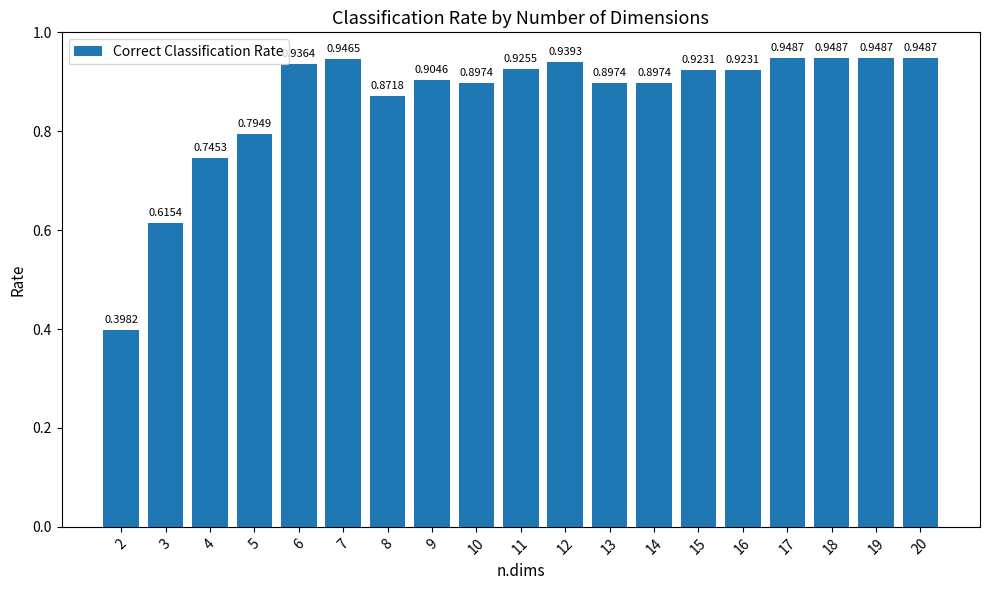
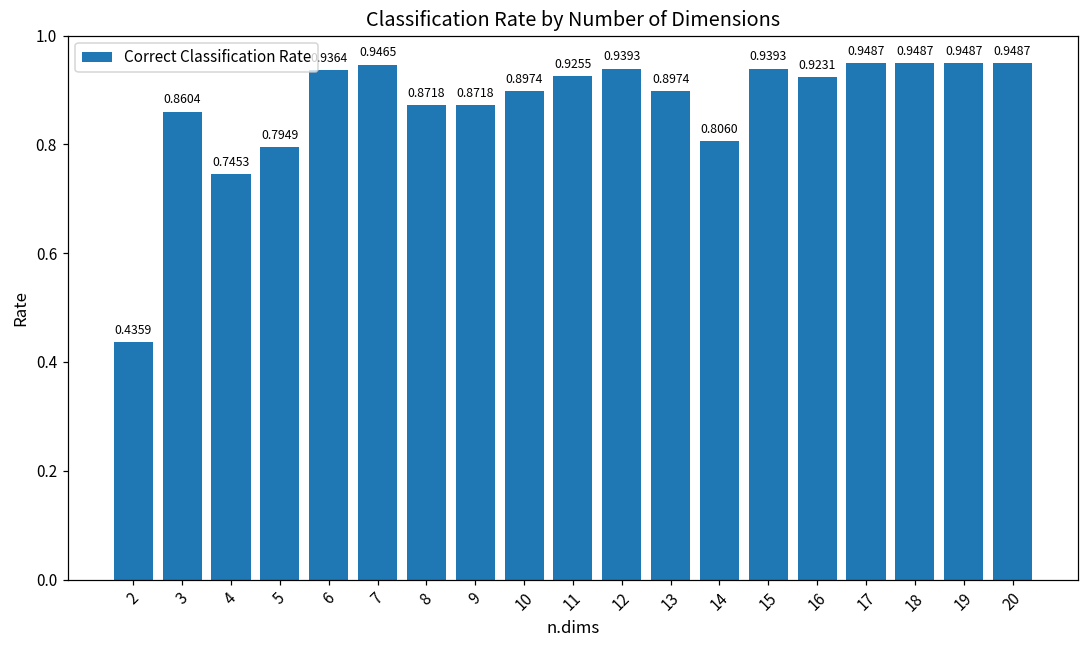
  {
-   "2": 0.3982,
-   "3": 0.6154,
+   "2": 0.4359,
+   "3": 0.8604,
    "4": 0.7453,
    "5": 0.7949,
    "7": 0.9465,
    "8": 0.8718,
-   "9": 0.9046,
+   "9": 0.8718,
    "10": 0.8974,
    "11": 0.9255,
    "12": 0.9393,
    "13": 0.8974,
-   "14": 0.8974,
-   "15": 0.9231,
+   "14": 0.8060,
+   "15": 0.9393,
    "16": 0.9231,
    "17": 0.9487,
    "18": 0.9487,
    "19": 0.9487,
    "20": 0.9487
  }
